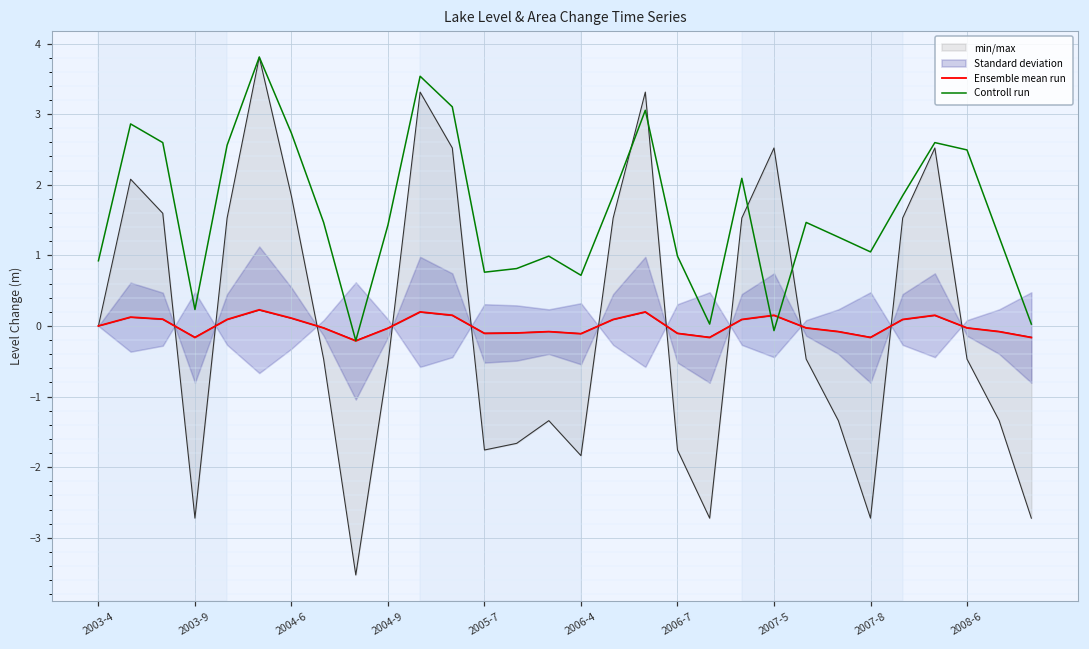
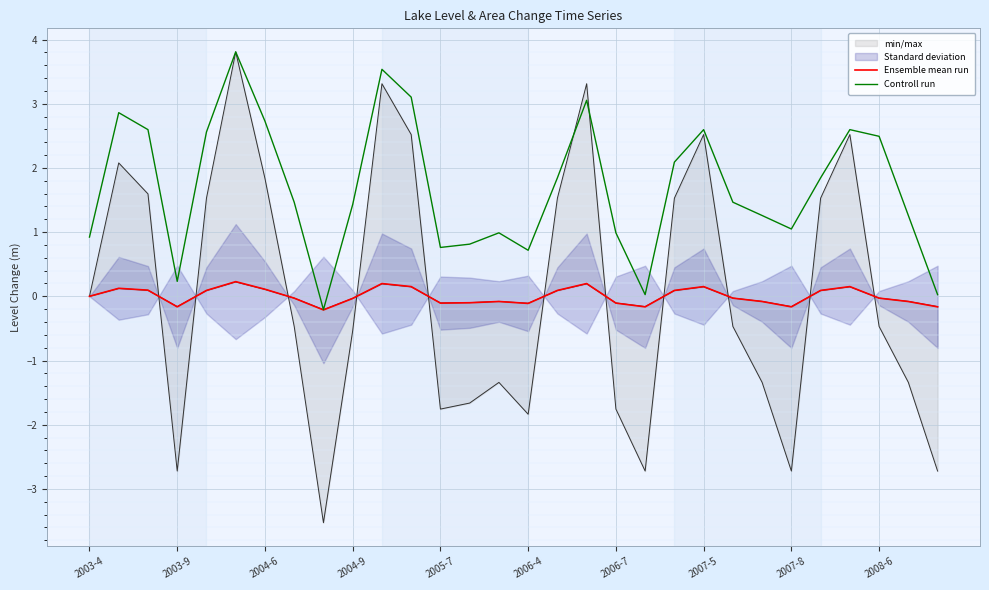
  {
    "Controll run": {
      "2003-4": 0.9,
      "2003-9": 0.2,
      "2004-6": 2.7,
      "2004-9": 1.4,
      "2005-7": 0.8,
      "2006-4": 0.7,
      "2006-7": 1.0,
-     "2007-5": -0.1,
+     "2007-5": 2.6,
      "2007-8": 1.0,
      "2008-6": 2.5
    }
  }
